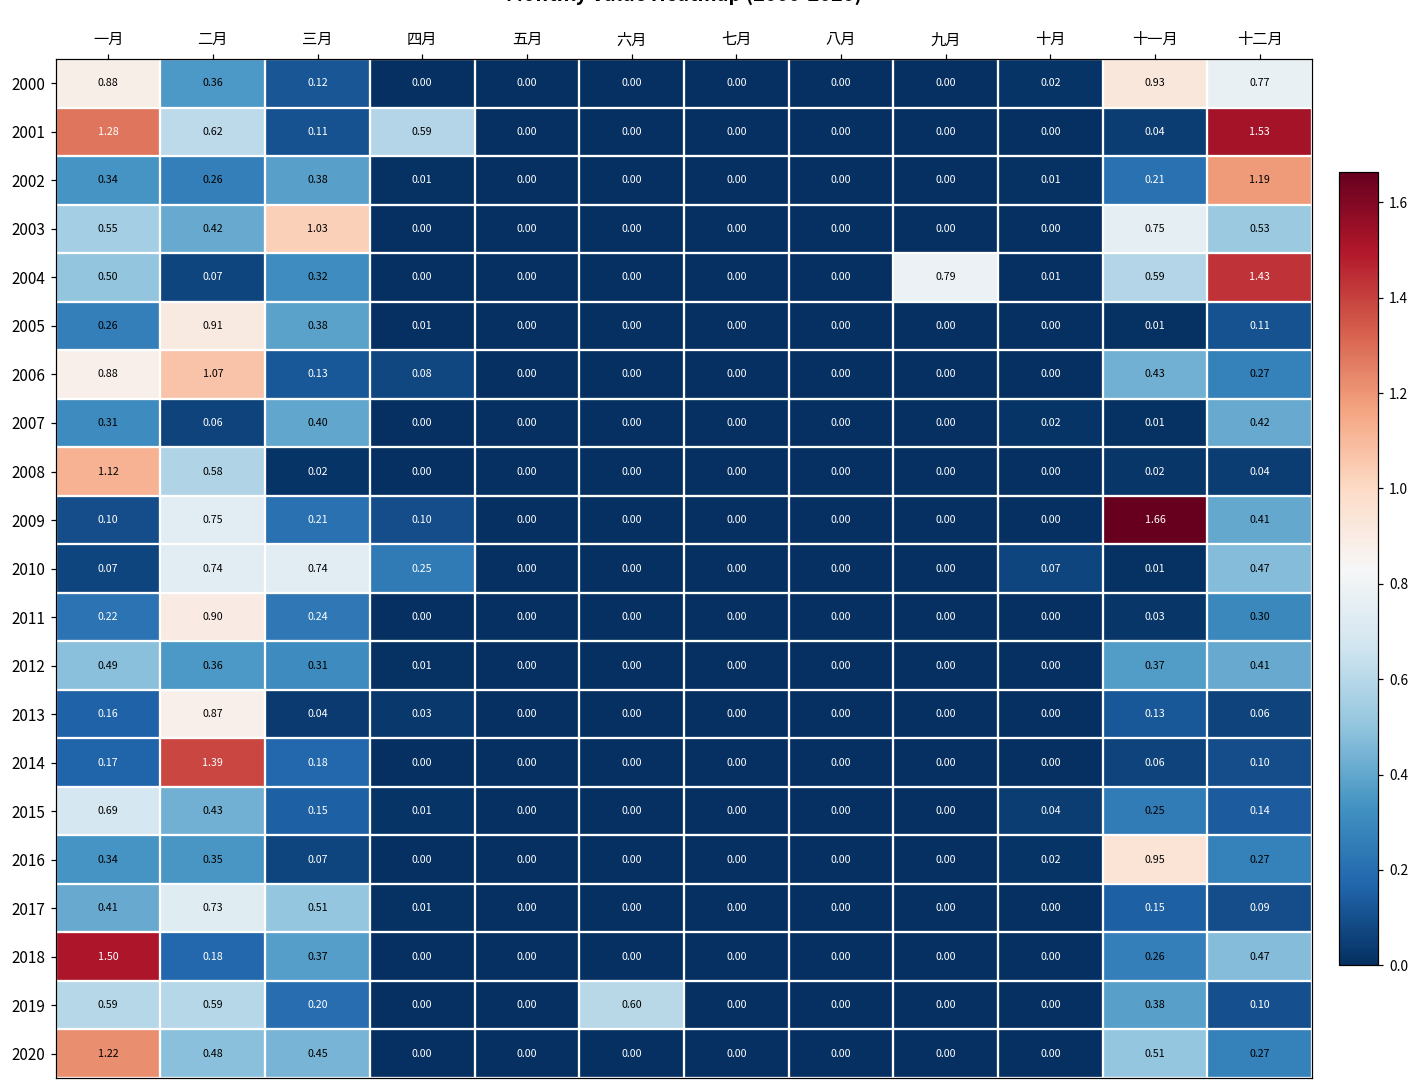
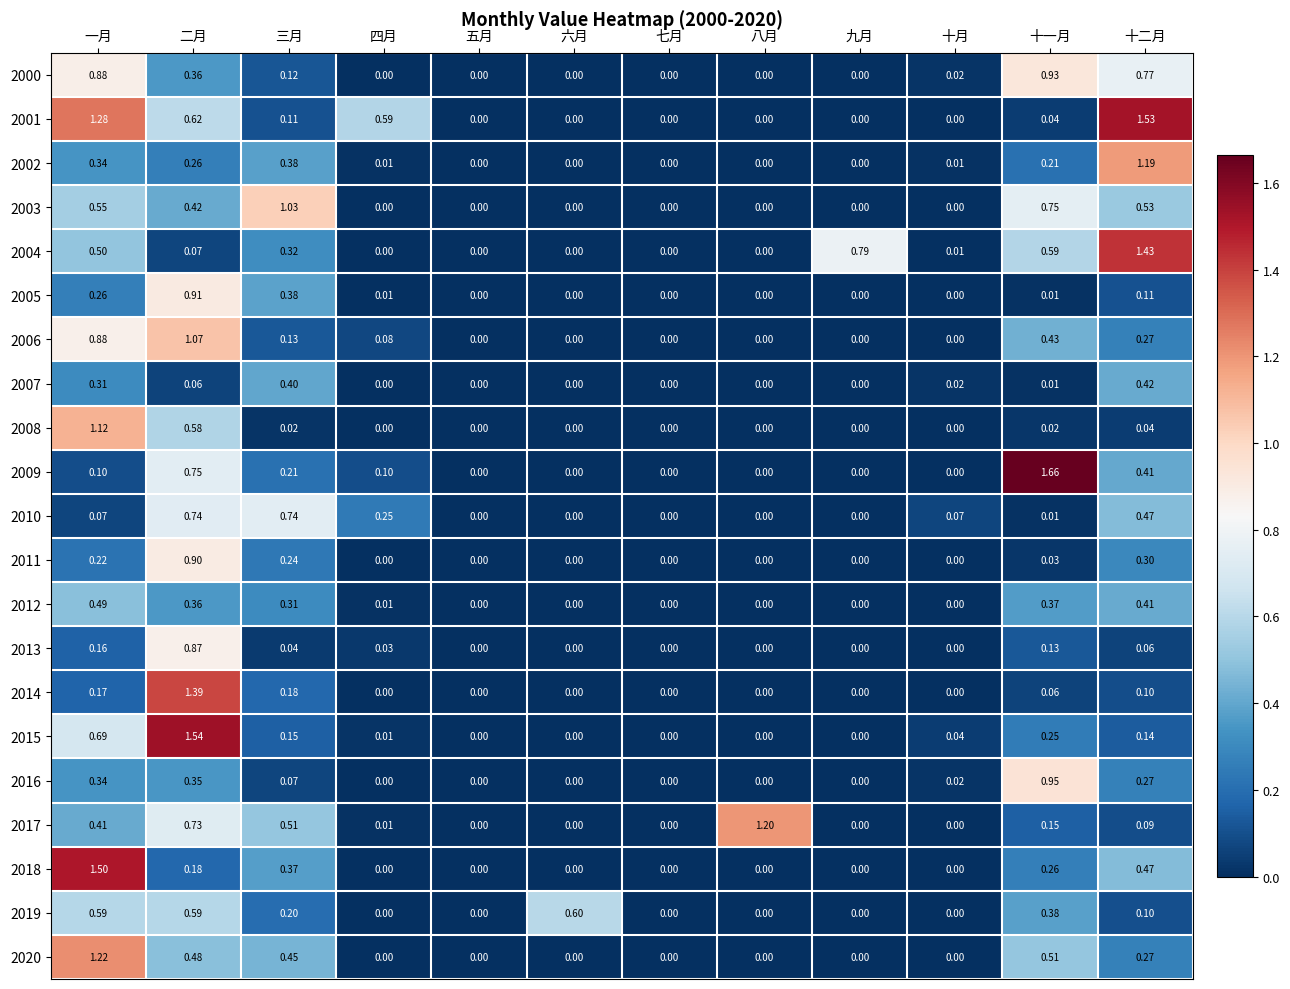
  {
    "2015": {
      "一月": 0.69,
-     "二月": 0.43,
+     "二月": 1.54,
      "三月": 0.15,
      "四月": 0.01,
      "五月": 0.00,
      "六月": 0.00,
      "七月": 0.00,
      "八月": 0.00,
      "九月": 0.00,
      "十月": 0.04,
      "十一月": 0.25,
      "十二月": 0.14
    },
    "2017": {
      "一月": 0.41,
      "二月": 0.73,
      "三月": 0.51,
      "四月": 0.01,
      "五月": 0.00,
      "六月": 0.00,
      "七月": 0.00,
-     "八月": 0.00,
+     "八月": 1.20,
      "九月": 0.00,
      "十月": 0.00,
      "十一月": 0.15,
      "十二月": 0.09
    }
  }
